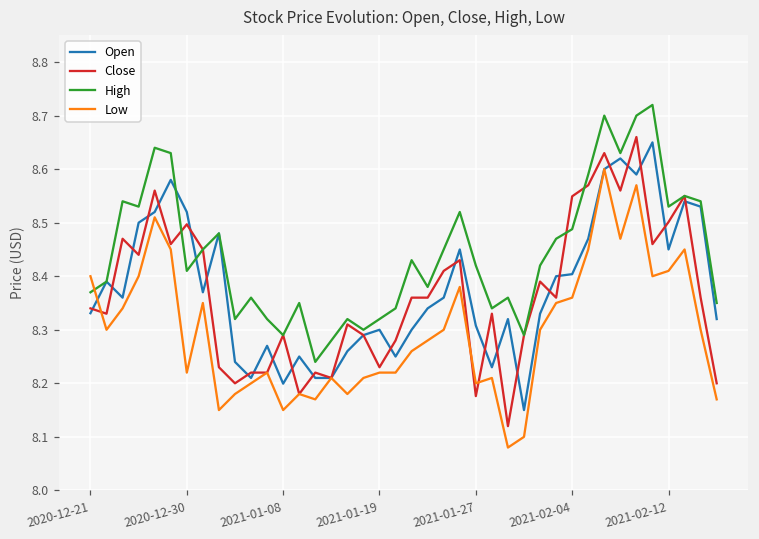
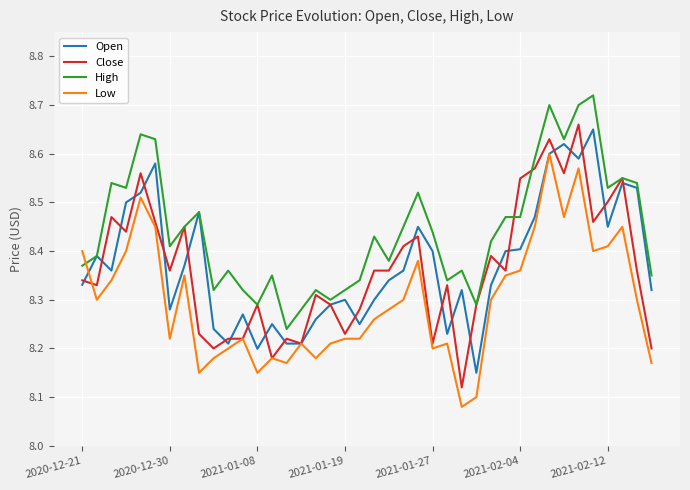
  {
    "Open": {
      "2020-12-21": 8.33,
-     "2020-12-30": 8.52,
+     "2020-12-30": 8.28,
      "2021-01-08": 8.20,
      "2021-01-19": 8.30,
-     "2021-01-27": 8.31,
+     "2021-01-27": 8.40,
      "2021-02-04": 8.40,
      "2021-02-12": 8.45
    },
    "Close": {
      "2020-12-21": 8.34,
-     "2020-12-30": 8.50,
+     "2020-12-30": 8.36,
      "2021-01-19": 8.23,
-     "2021-01-27": 8.18,
+     "2021-01-27": 8.21,
      "2021-02-04": 8.55,
      "2021-02-12": 8.50
    },
    "High": {
      "2020-12-21": 8.37,
      "2020-12-30": 8.41,
      "2021-01-19": 8.32,
-     "2021-01-27": 8.42,
-     "2021-02-04": 8.49,
+     "2021-01-27": 8.44,
+     "2021-02-04": 8.47,
      "2021-02-12": 8.53
    },
    "Low": {
      "2020-12-21": 8.40,
      "2020-12-30": 8.22,
      "2021-01-08": 8.15,
      "2021-01-19": 8.22,
      "2021-01-27": 8.20,
      "2021-02-04": 8.36,
      "2021-02-12": 8.41
    }
  }
